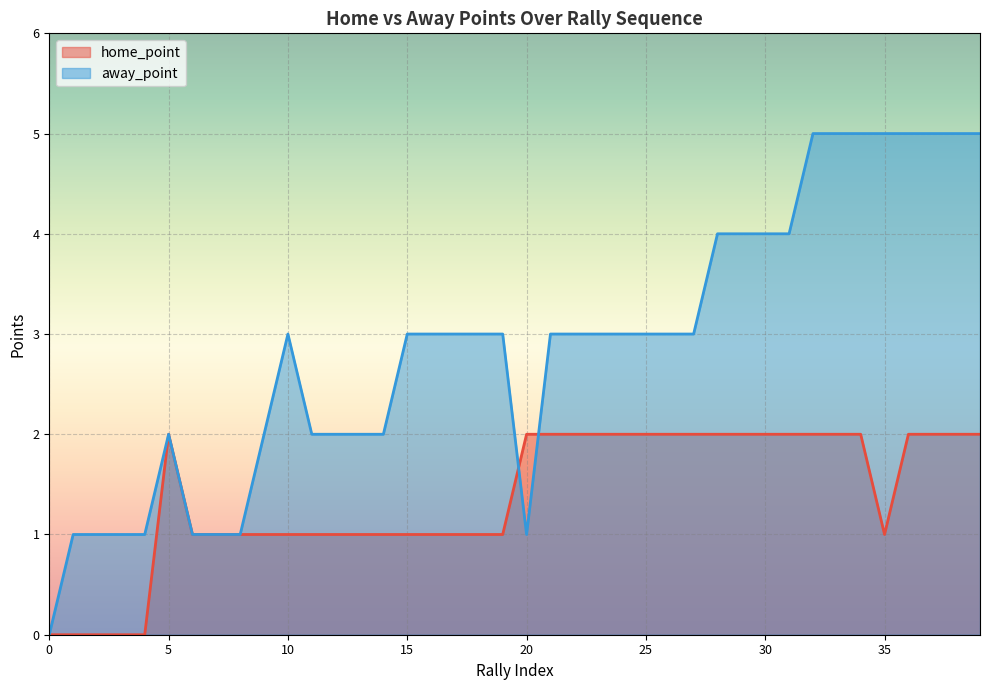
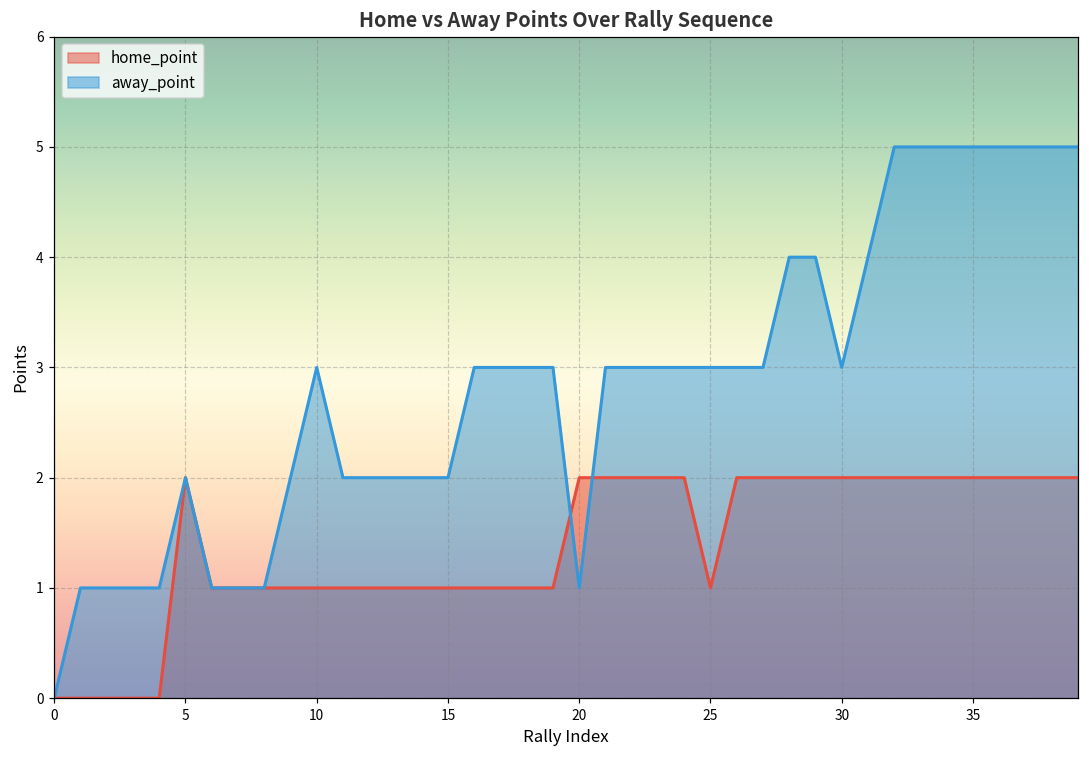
  {
    "home_point": {
      "10": 1,
      "15": 1,
      "20": 2,
-     "25": 2,
+     "25": 1,
      "30": 2,
-     "35": 1
+     "35": 2
    },
    "away_point": {
      "10": 3,
-     "15": 3,
+     "15": 2,
      "20": 1,
      "25": 3,
-     "30": 4,
+     "30": 3,
      "35": 5
    }
  }
